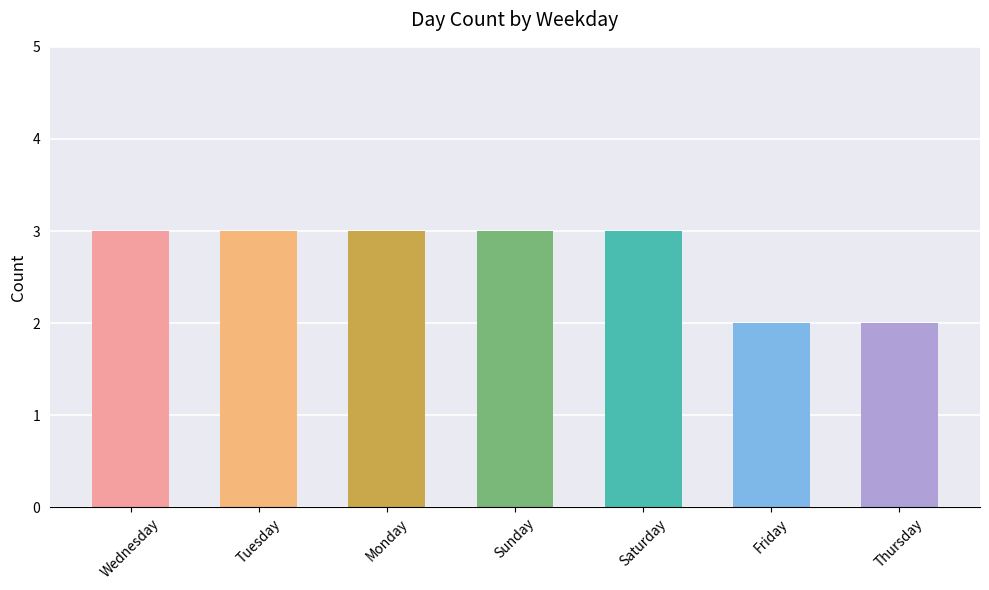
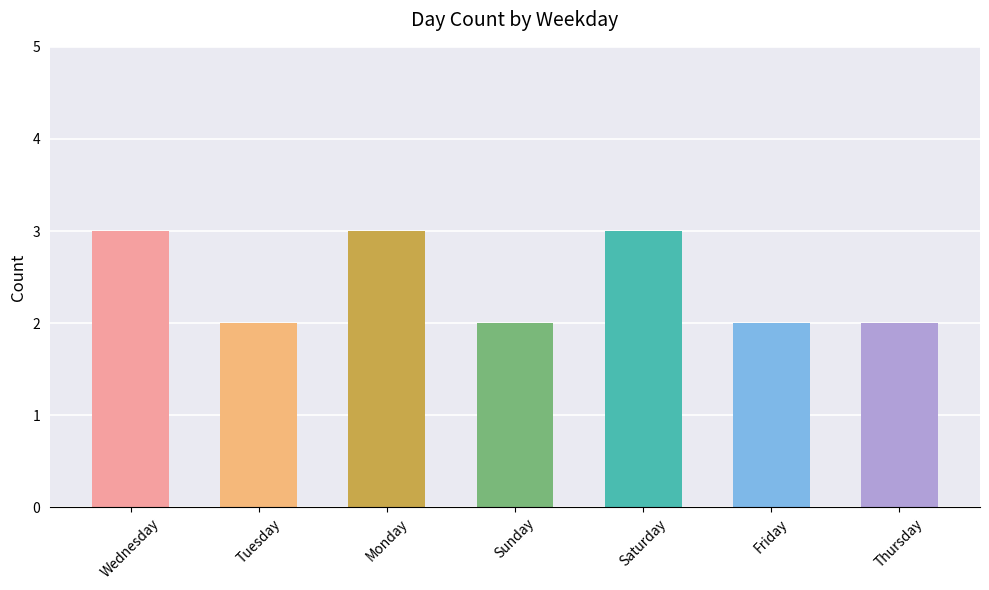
  {
    "Wednesday": 3,
-   "Tuesday": 3,
+   "Tuesday": 2,
    "Monday": 3,
-   "Sunday": 3,
+   "Sunday": 2,
    "Saturday": 3,
    "Friday": 2,
    "Thursday": 2
  }
